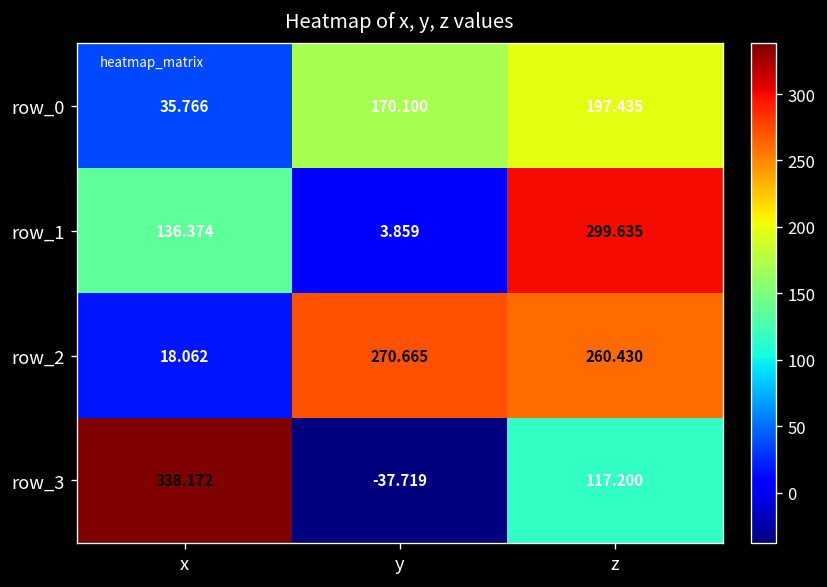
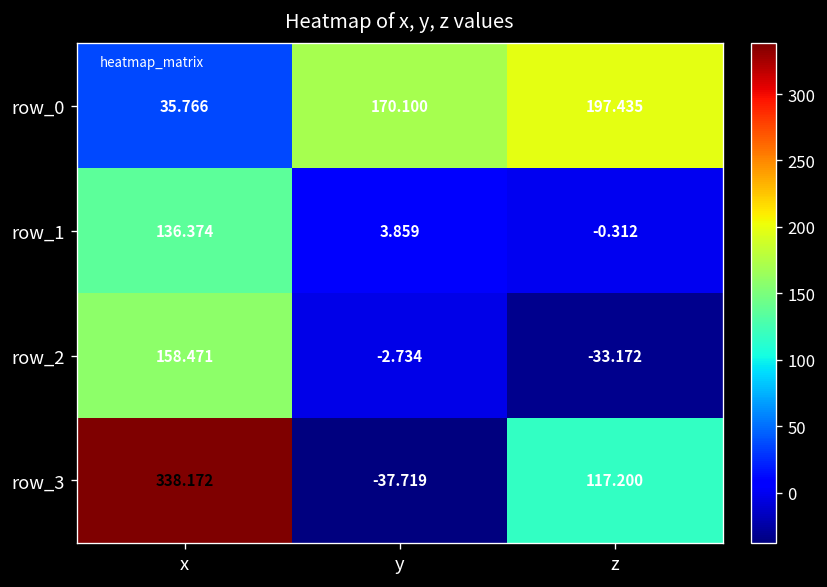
  {
    "row_0": {
      "x": 35.766,
      "y": 170.100,
      "z": 197.435
    },
    "row_1": {
      "x": 136.374,
      "y": 3.859,
-     "z": 299.635
+     "z": -0.312
    },
    "row_2": {
-     "x": 18.062,
-     "y": 270.665,
-     "z": 260.430
+     "x": 158.471,
+     "y": -2.734,
+     "z": -33.172
    },
    "row_3": {
      "x": 338.172,
      "y": -37.719,
      "z": 117.200
    }
  }
